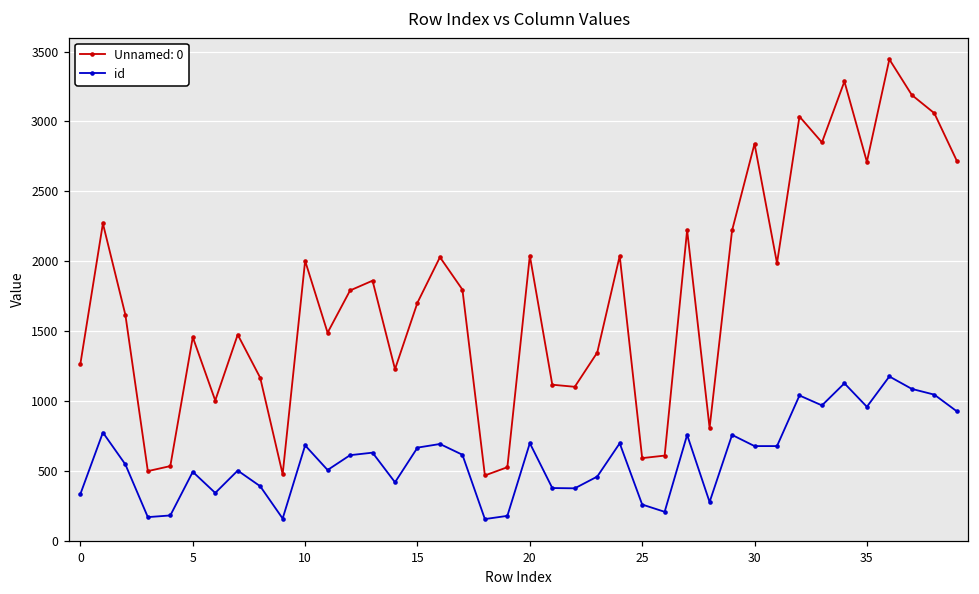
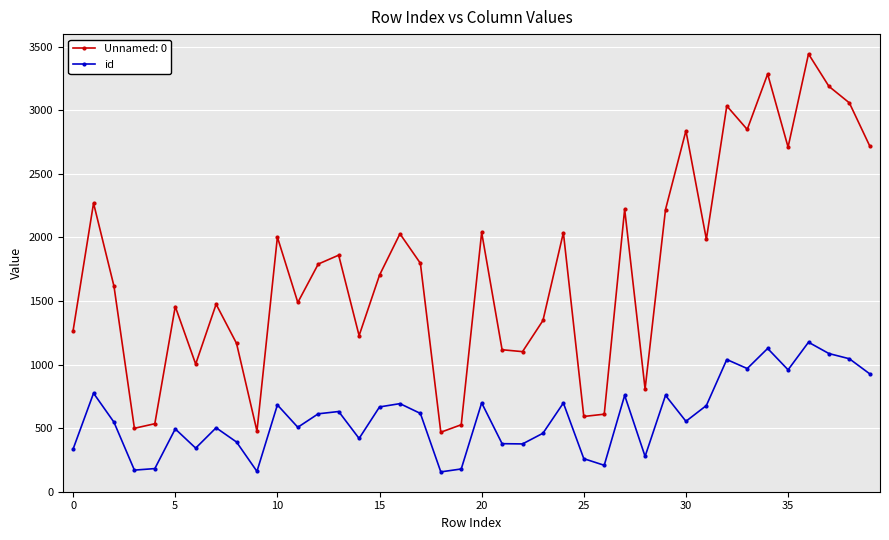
  {
    "Unnamed: 0": {
      "0": 1270,
      "5": 1460,
      "10": 2000,
      "15": 1700,
      "20": 2040,
      "25": 590,
      "30": 2840,
      "35": 2710
    },
    "id": {
      "0": 340,
      "5": 490,
      "10": 680,
      "15": 670,
      "20": 700,
      "25": 260,
-     "30": 680,
+     "30": 550,
      "35": 960
    }
  }
